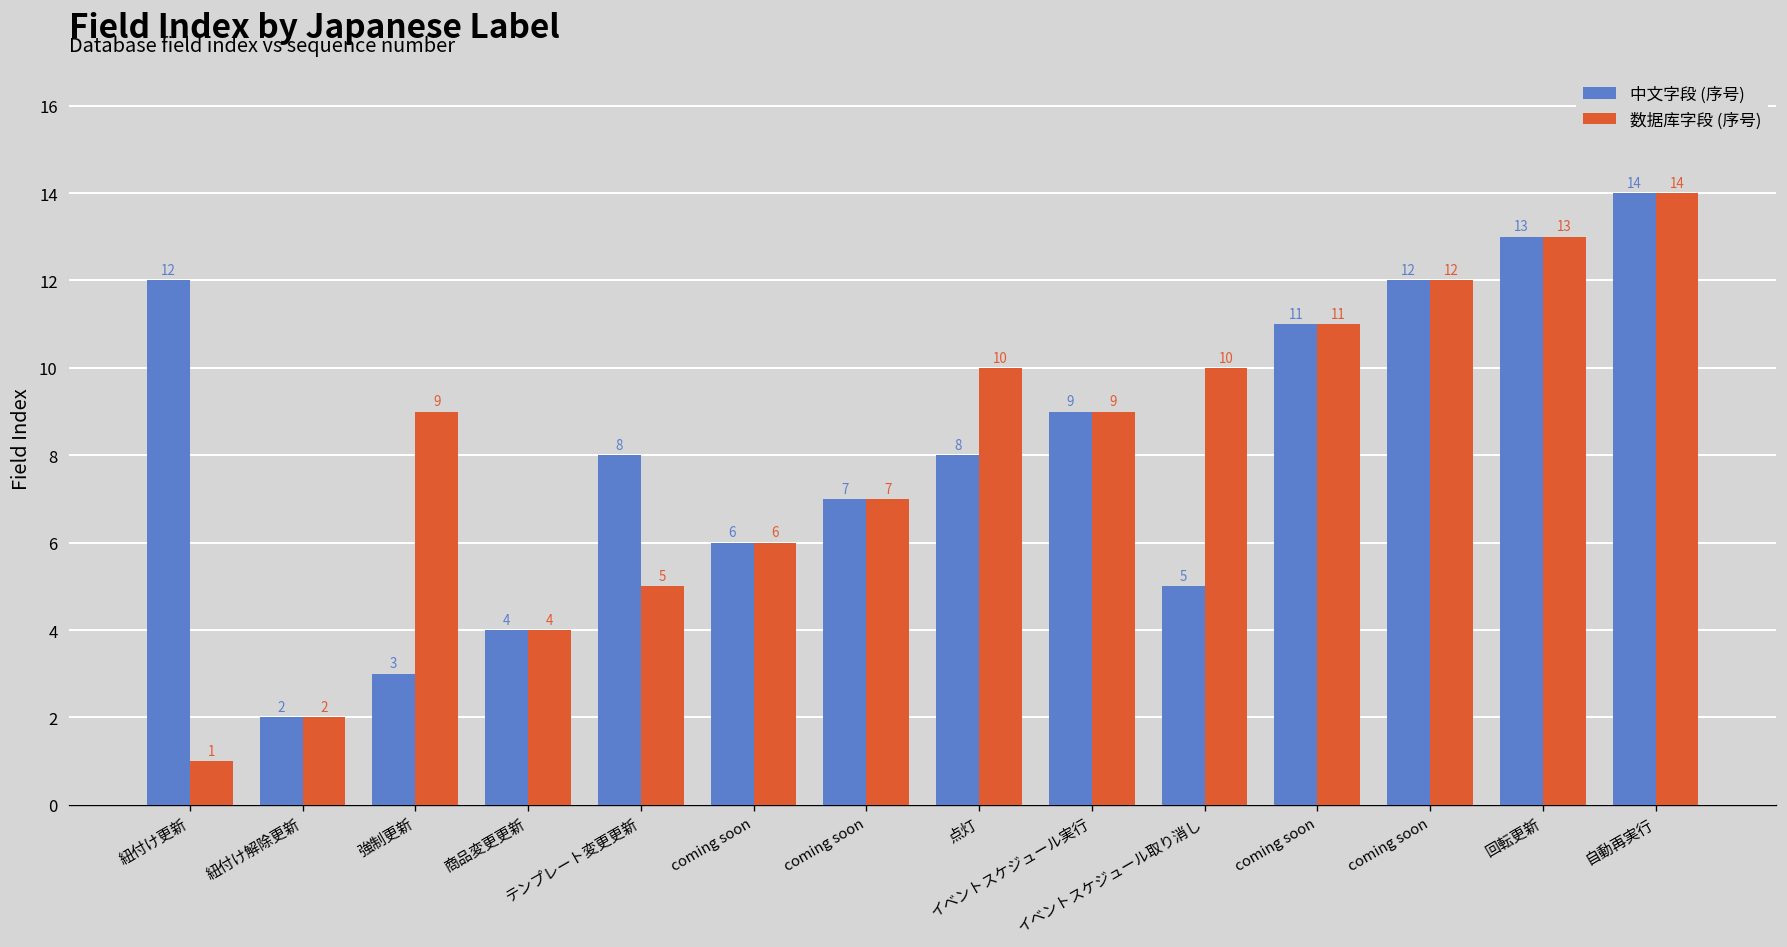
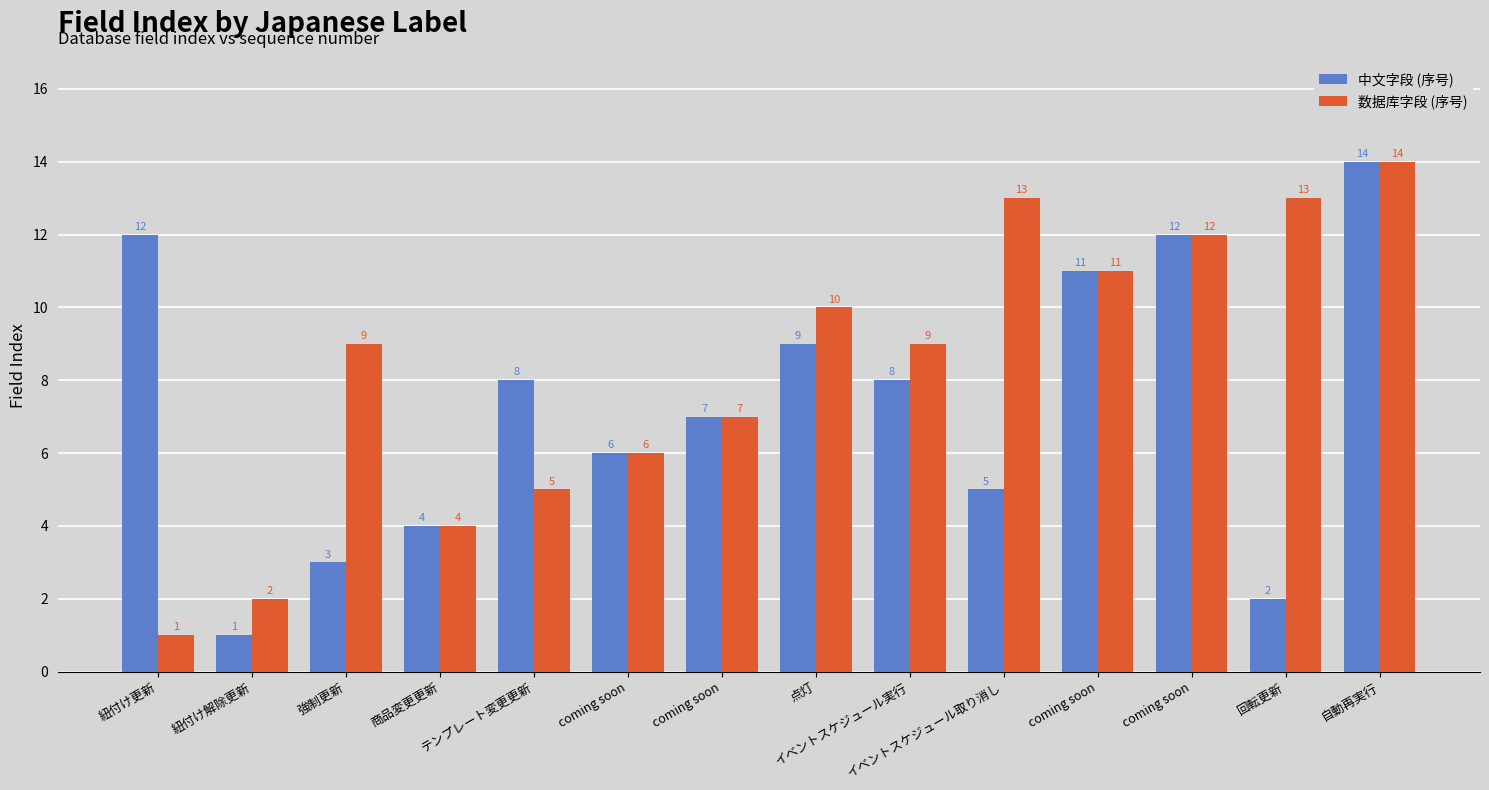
  {
    "中文字段 (序号)": {
      "紐付け更新": 12,
-     "紐付け解除更新": 2,
+     "紐付け解除更新": 1,
      "強制更新": 3,
      "商品変更更新": 4,
      "テンプレート変更更新": 8,
-     "点灯": 8,
-     "イベントスケジュール実行": 9,
+     "点灯": 9,
+     "イベントスケジュール実行": 8,
      "イベントスケジュール取り消し": 5,
-     "回転更新": 13,
+     "回転更新": 2,
      "自動再実行": 14
    },
    "数据库字段 (序号)": {
      "紐付け更新": 1,
      "紐付け解除更新": 2,
      "強制更新": 9,
      "商品変更更新": 4,
      "テンプレート変更更新": 5,
      "点灯": 10,
      "イベントスケジュール実行": 9,
-     "イベントスケジュール取り消し": 10,
+     "イベントスケジュール取り消し": 13,
      "回転更新": 13,
      "自動再実行": 14
    }
  }
